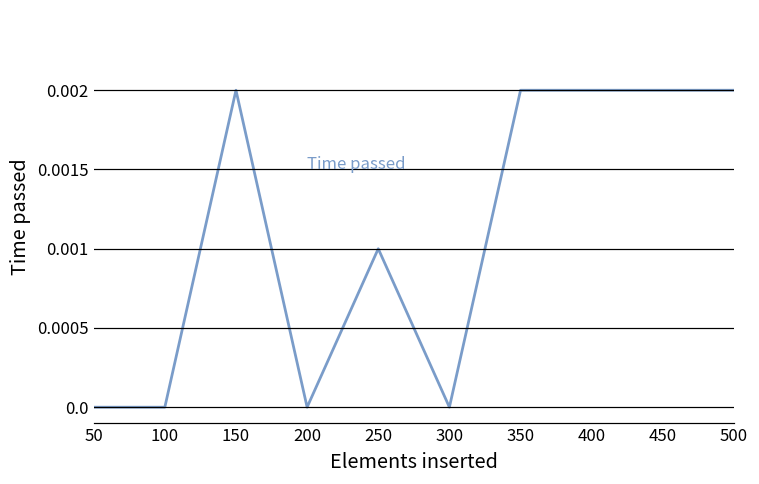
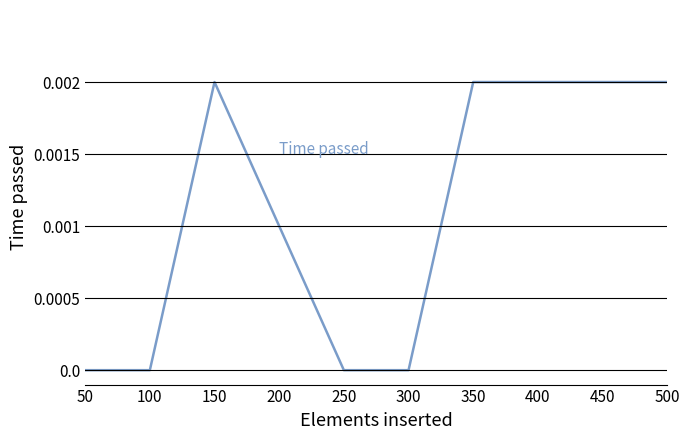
  {
    "50": 0.000,
    "100": 0.000,
    "150": 0.002,
-   "200": 0.000,
-   "250": 0.001,
+   "200": 0.001,
+   "250": 0.000,
    "300": 0.000,
    "350": 0.002,
    "400": 0.002,
    "450": 0.002,
    "500": 0.002
  }
